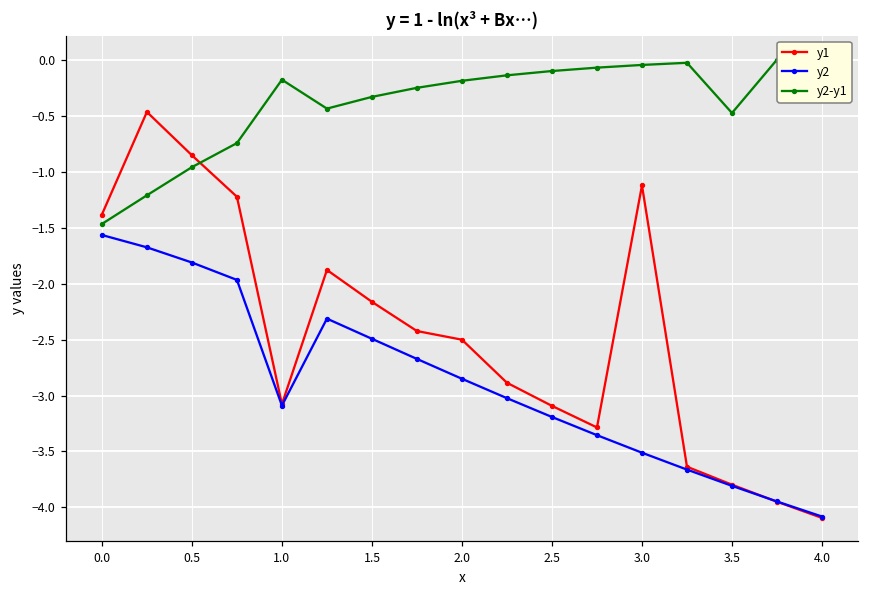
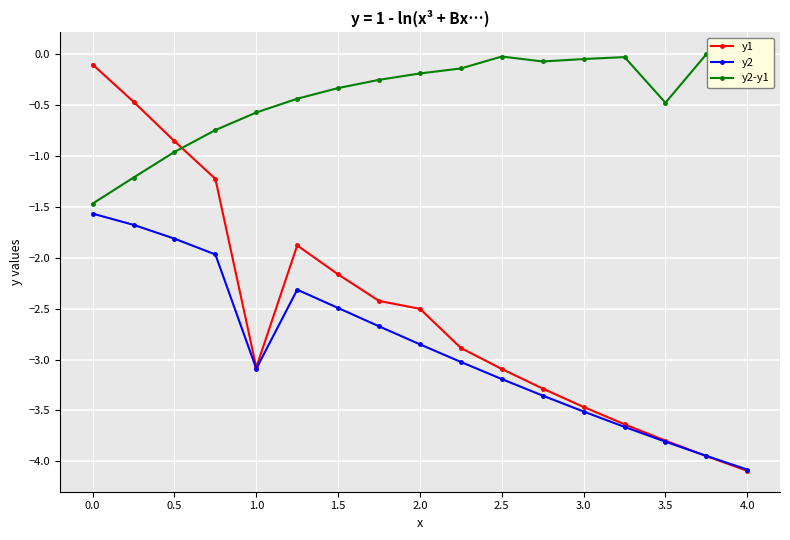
  {
    "y1": {
-     "0.0": -1.38,
+     "0.0": -0.10,
      "0.5": -0.85,
      "1.5": -2.16,
      "2.0": -2.50,
      "2.5": -3.09,
-     "3.0": -1.12
+     "3.0": -3.47
    },
    "y2": {
      "0.0": -1.56,
      "0.5": -1.81,
      "1.5": -2.49,
      "2.0": -2.85,
      "2.5": -3.19,
      "3.0": -3.51
    },
    "y2-y1": {
      "0.0": -1.47,
      "0.5": -0.96,
-     "1.0": -0.18,
+     "1.0": -0.57,
      "1.5": -0.33,
      "2.0": -0.19,
-     "2.5": -0.10,
+     "2.5": -0.02,
      "3.0": -0.04,
      "3.5": -0.47
    }
  }
